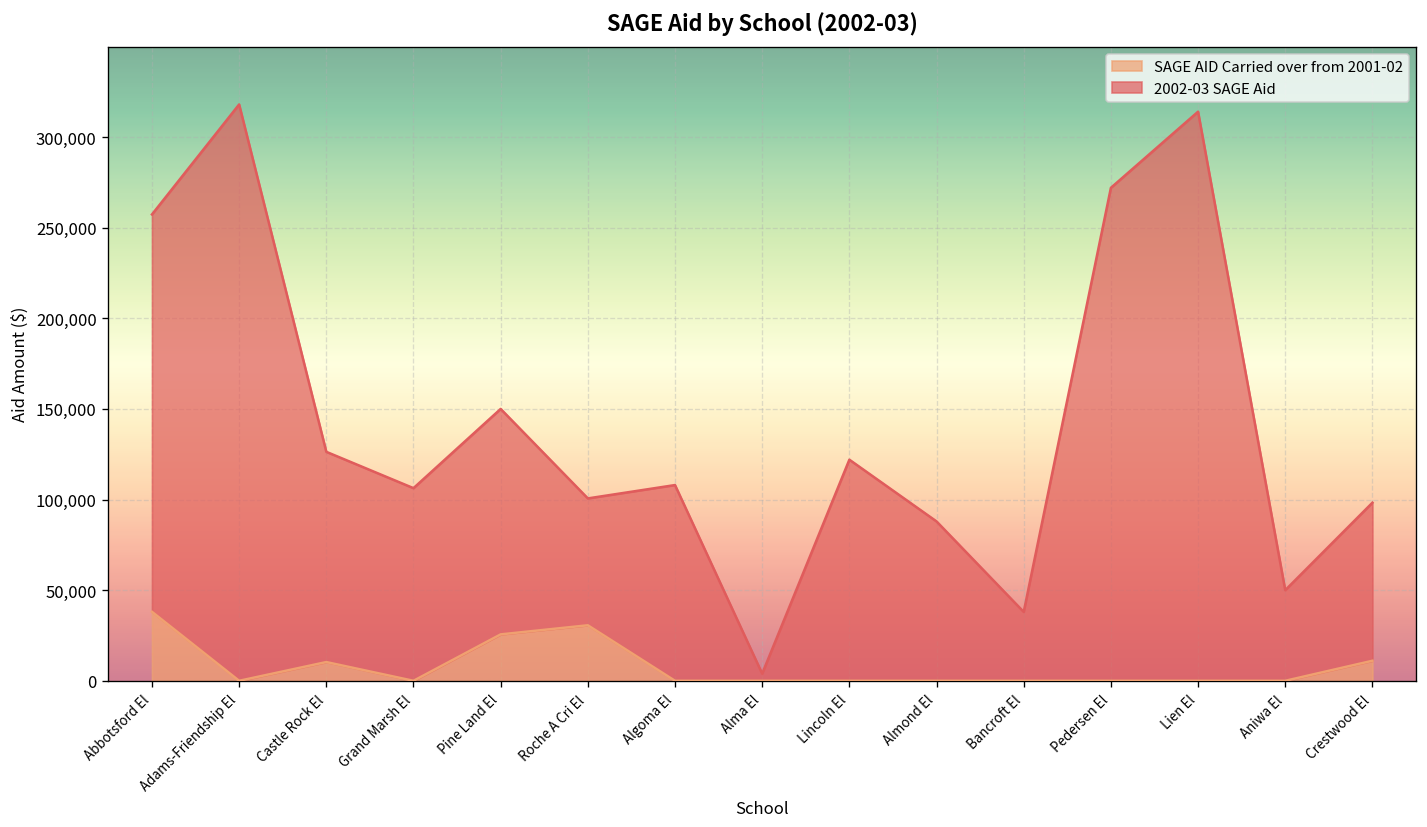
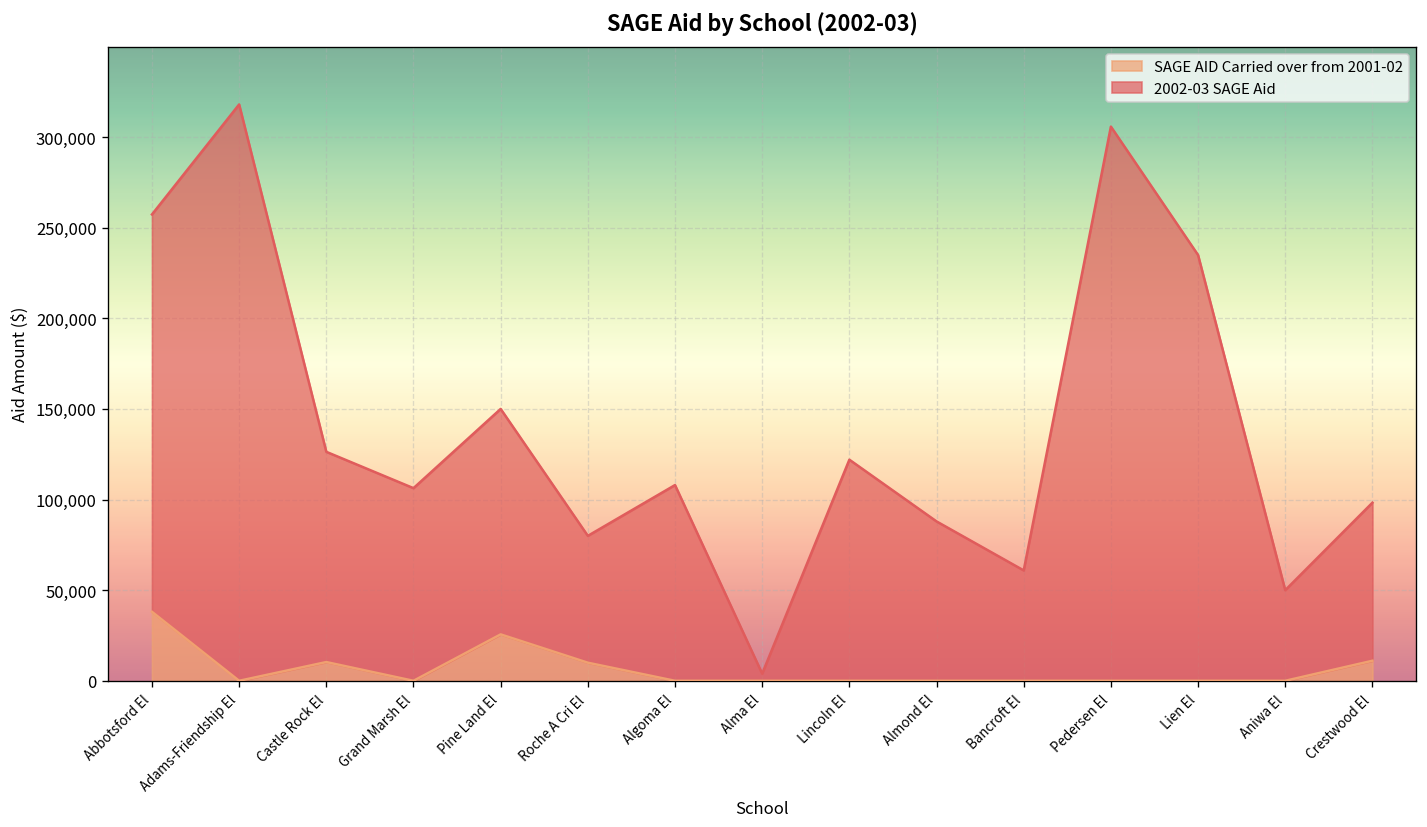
  {
    "SAGE AID Carried over from 2001-02": {
      "Abbotsford El": "38,000",
      "Adams-Friendship El": "0",
      "Castle Rock El": "10,000",
      "Grand Marsh El": "0",
      "Pine Land El": "26,000",
-     "Roche A Cri El": "31,000",
+     "Roche A Cri El": "10,000",
      "Algoma El": "0",
      "Alma El": "0",
      "Lincoln El": "0",
      "Almond El": "0",
      "Bancroft El": "0",
      "Pedersen El": "0",
      "Lien El": "0",
      "Aniwa El": "0",
      "Crestwood El": "11,000"
    },
    "2002-03 SAGE Aid": {
      "Abbotsford El": "219,000",
      "Adams-Friendship El": "318,000",
      "Castle Rock El": "116,000",
      "Grand Marsh El": "106,000",
      "Pine Land El": "124,000",
      "Roche A Cri El": "70,000",
      "Algoma El": "108,000",
      "Alma El": "4,000",
      "Lincoln El": "122,000",
      "Almond El": "88,000",
-     "Bancroft El": "38,000",
-     "Pedersen El": "272,000",
-     "Lien El": "314,000",
+     "Bancroft El": "61,000",
+     "Pedersen El": "306,000",
+     "Lien El": "235,000",
      "Aniwa El": "50,000",
      "Crestwood El": "87,000"
    }
  }
